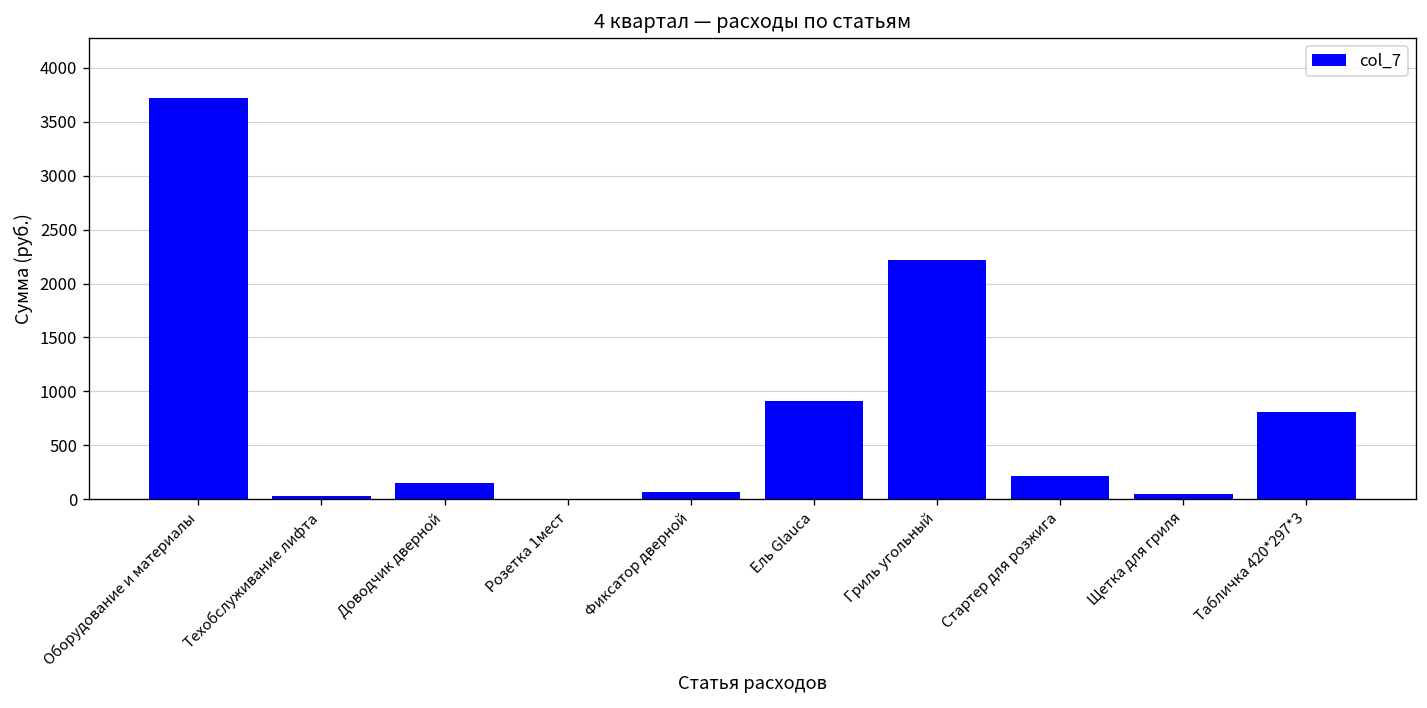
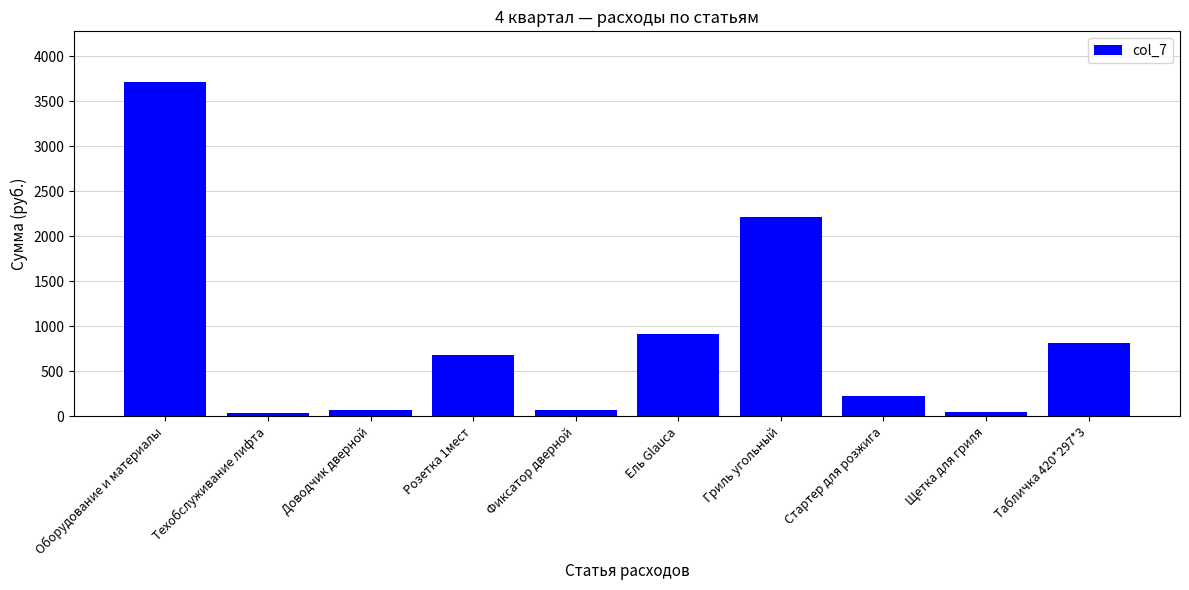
  {
    "Оборудование и материалы": 3700,
    "Техобслуживание лифта": 0,
-   "Доводчик дверной": 200,
-   "Розетка 1мест": 0,
+   "Доводчик дверной": 100,
+   "Розетка 1мест": 700,
    "Фиксатор дверной": 100,
    "Ель Glauca": 900,
    "Гриль угольный": 2200,
    "Стартер для розжига": 200,
    "Щетка для гриля": 100,
    "Табличка 420*297*3": 800
  }
